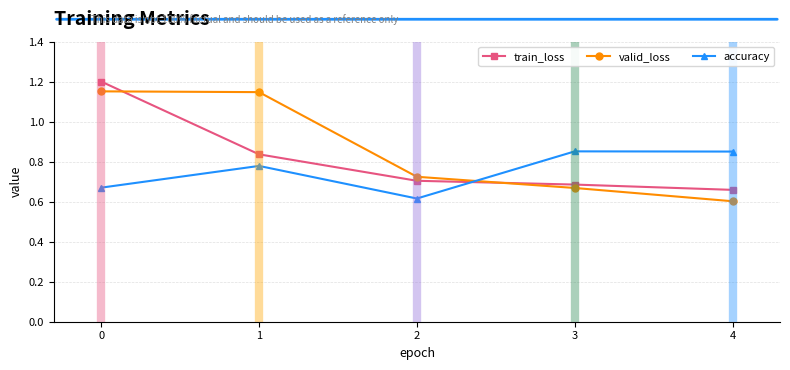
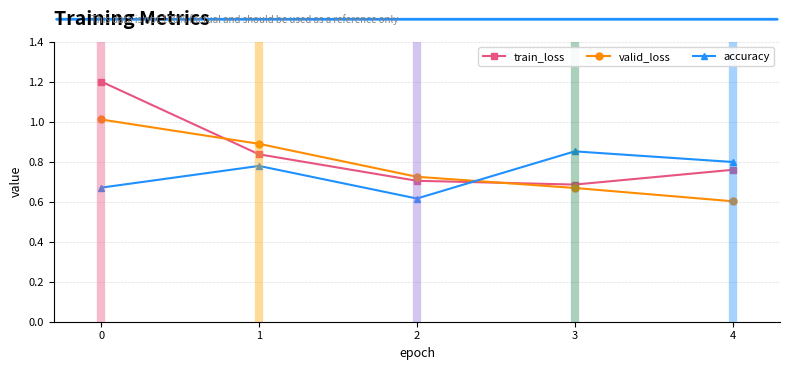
  {
    "train_loss": {
      "0": 1.20,
      "1": 0.84,
      "2": 0.70,
      "3": 0.69,
-     "4": 0.66
+     "4": 0.76
    },
    "valid_loss": {
-     "0": 1.15,
-     "1": 1.15,
+     "0": 1.01,
+     "1": 0.89,
      "2": 0.72,
      "3": 0.67,
      "4": 0.60
    },
    "accuracy": {
      "0": 0.67,
      "1": 0.78,
      "2": 0.62,
      "3": 0.85,
-     "4": 0.85
+     "4": 0.80
    }
  }
